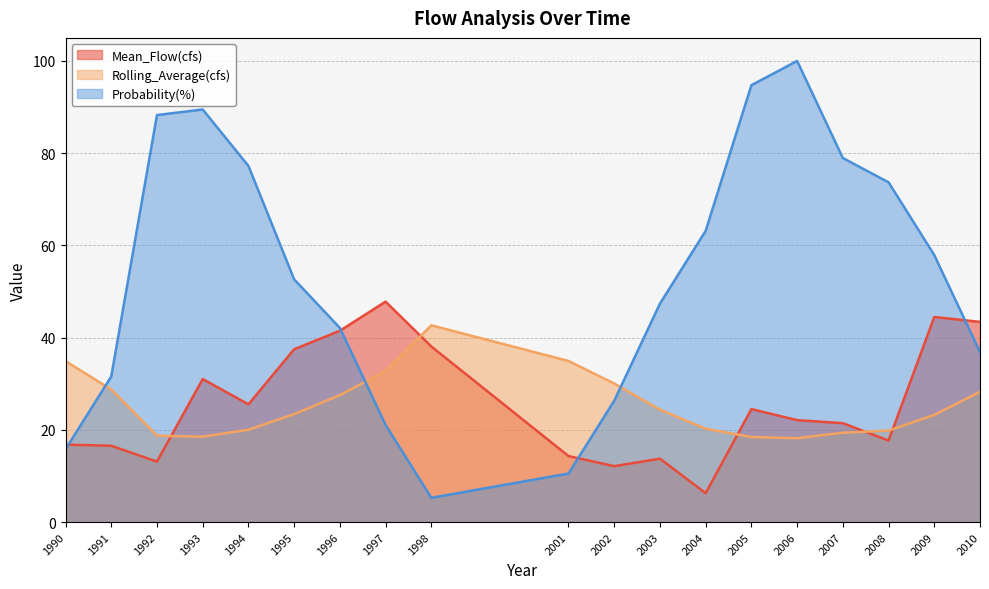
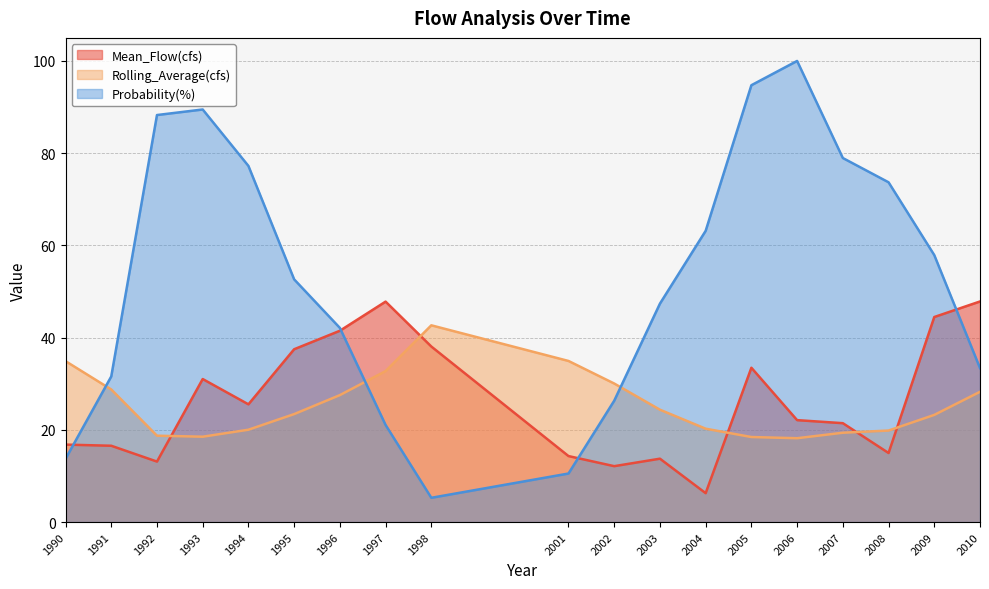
  {
    "Mean_Flow(cfs)": {
      "1990": 17,
      "1991": 17,
      "1992": 13,
      "1993": 31,
      "1994": 26,
      "1995": 37,
      "1996": 41,
      "1997": 48,
      "1998": 38,
      "2001": 14,
      "2002": 12,
      "2003": 14,
      "2004": 6,
-     "2005": 25,
+     "2005": 33,
      "2006": 22,
      "2007": 21,
-     "2008": 18,
+     "2008": 15,
      "2009": 44,
-     "2010": 43
+     "2010": 48
    },
    "Rolling_Average(cfs)": {
      "1990": 35,
      "1991": 29,
      "1992": 19,
      "1993": 19,
      "1994": 20,
      "1995": 23,
      "1996": 28,
      "1997": 33,
      "1998": 43,
      "2001": 35,
      "2002": 30,
      "2003": 24,
      "2004": 20,
      "2005": 18,
      "2006": 18,
      "2007": 19,
      "2008": 20,
      "2009": 23,
      "2010": 28
    },
    "Probability(%)": {
-     "1990": 16,
+     "1990": 14,
      "1991": 32,
      "1992": 88,
      "1993": 89,
      "1994": 77,
      "1995": 53,
      "1996": 42,
      "1997": 21,
      "1998": 5,
      "2001": 11,
      "2002": 26,
      "2003": 47,
      "2004": 63,
      "2005": 95,
      "2006": 100,
      "2007": 79,
      "2008": 74,
      "2009": 58,
-     "2010": 37
+     "2010": 33
    }
  }
